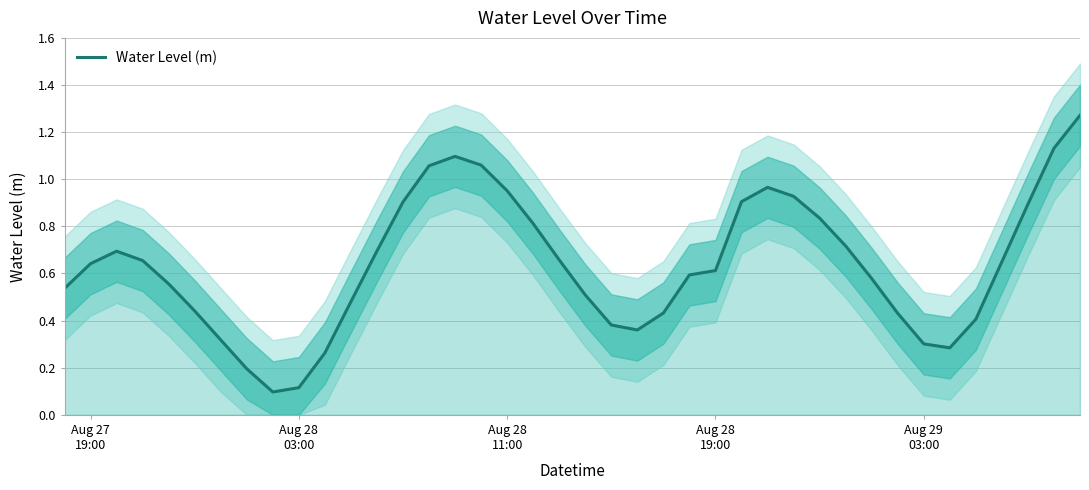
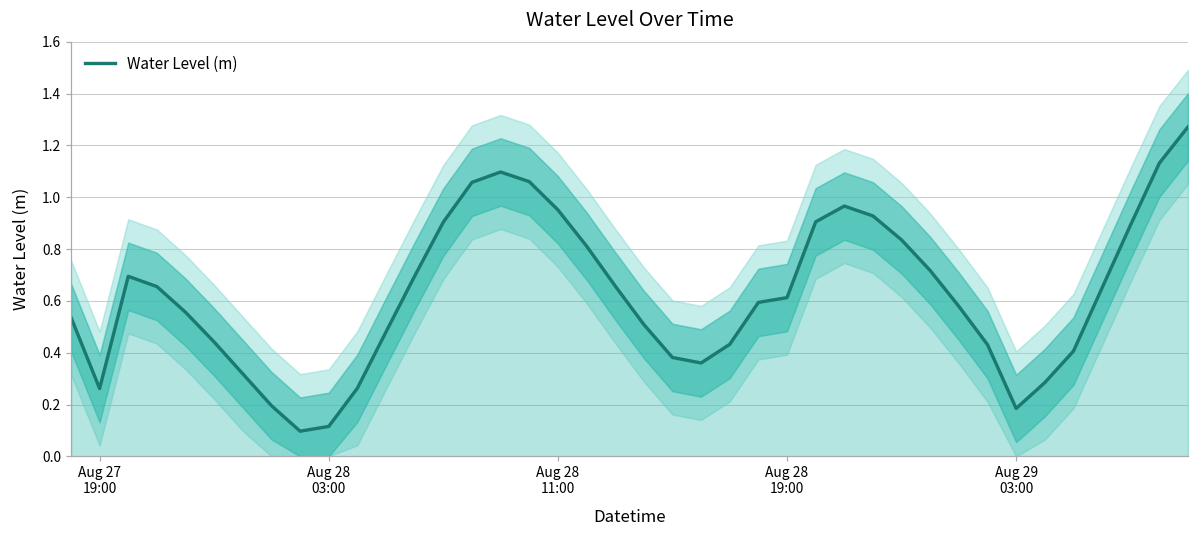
  {
    "Water Level (m)": {
-     "Aug 27 19:00": 0.64,
+     "Aug 27 19:00": 0.26,
      "Aug 28 03:00": 0.12,
      "Aug 28 11:00": 0.95,
      "Aug 28 19:00": 0.61,
-     "Aug 29 03:00": 0.30
+     "Aug 29 03:00": 0.18
    }
  }
